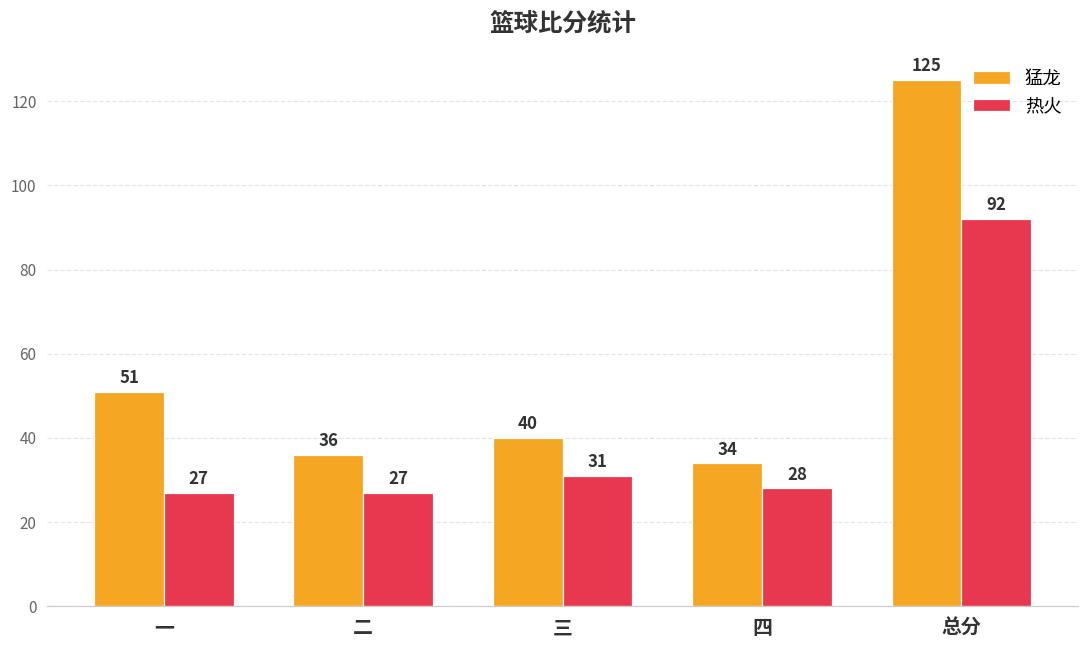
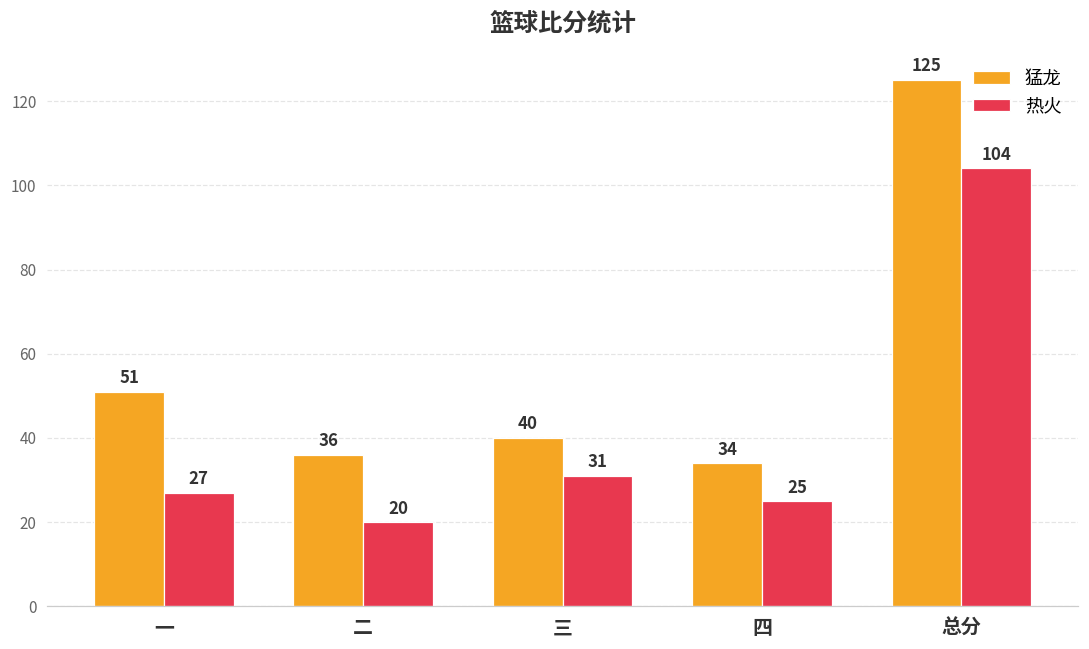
  {
    "猛龙": {
      "一": 51,
      "二": 36,
      "三": 40,
      "四": 34,
      "总分": 125
    },
    "热火": {
      "一": 27,
-     "二": 27,
+     "二": 20,
      "三": 31,
-     "四": 28,
-     "总分": 92
+     "四": 25,
+     "总分": 104
    }
  }
